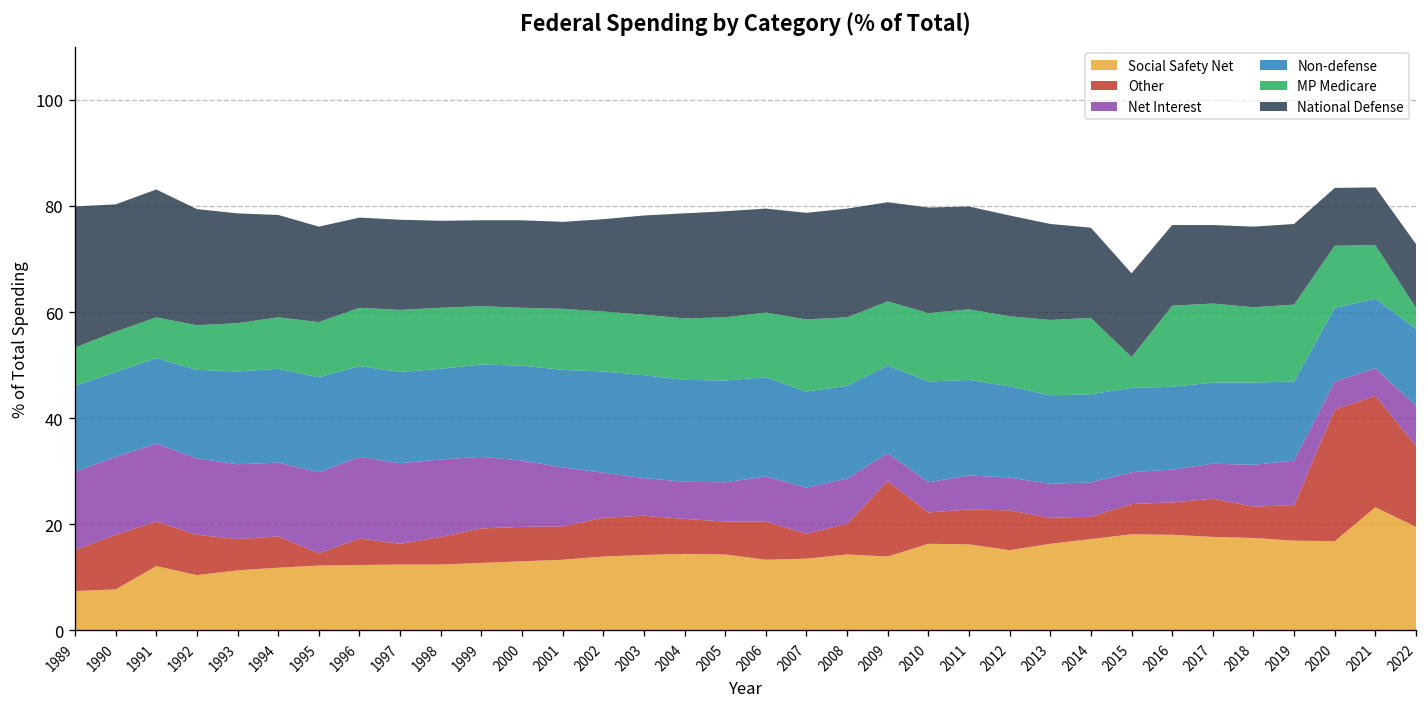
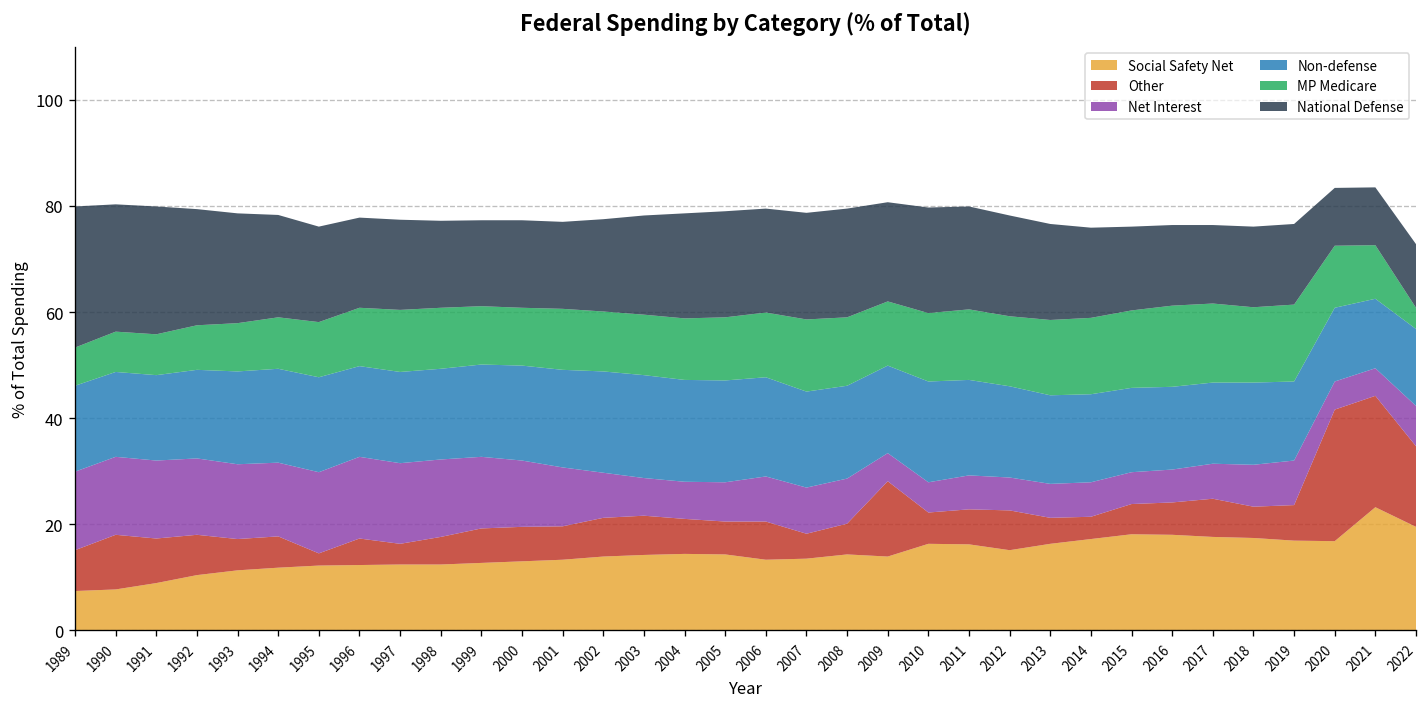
  {
    "Social Safety Net": {
      "1989": 7,
      "1990": 8,
-     "1991": 12,
+     "1991": 9,
      "1992": 10,
      "1993": 11,
      "1994": 12,
      "1995": 12,
      "1996": 12,
      "1997": 12,
      "1998": 12,
      "1999": 13,
      "2000": 13,
      "2001": 13,
      "2002": 14,
      "2003": 14,
      "2004": 14,
      "2005": 14,
      "2006": 13,
      "2007": 14,
      "2008": 14,
      "2009": 14,
      "2010": 16,
      "2011": 16,
      "2012": 15,
      "2013": 16,
      "2014": 17,
      "2015": 18,
      "2016": 18,
      "2017": 18,
      "2018": 17,
      "2019": 17,
      "2020": 17,
      "2021": 23,
      "2022": 20
    },
    "MP Medicare": {
      "1989": 7,
      "1990": 8,
      "1991": 8,
      "1992": 8,
      "1993": 9,
      "1994": 10,
      "1995": 10,
      "1996": 11,
      "1997": 12,
      "1998": 12,
      "1999": 11,
      "2000": 11,
      "2001": 12,
      "2002": 11,
      "2003": 11,
      "2004": 12,
      "2005": 12,
      "2006": 12,
      "2007": 14,
      "2008": 13,
      "2009": 12,
      "2010": 13,
      "2011": 13,
      "2012": 13,
      "2013": 14,
      "2014": 14,
-     "2015": 6,
+     "2015": 15,
      "2016": 15,
      "2017": 15,
      "2018": 14,
      "2019": 15,
      "2020": 12,
      "2021": 10,
      "2022": 4
    }
  }
